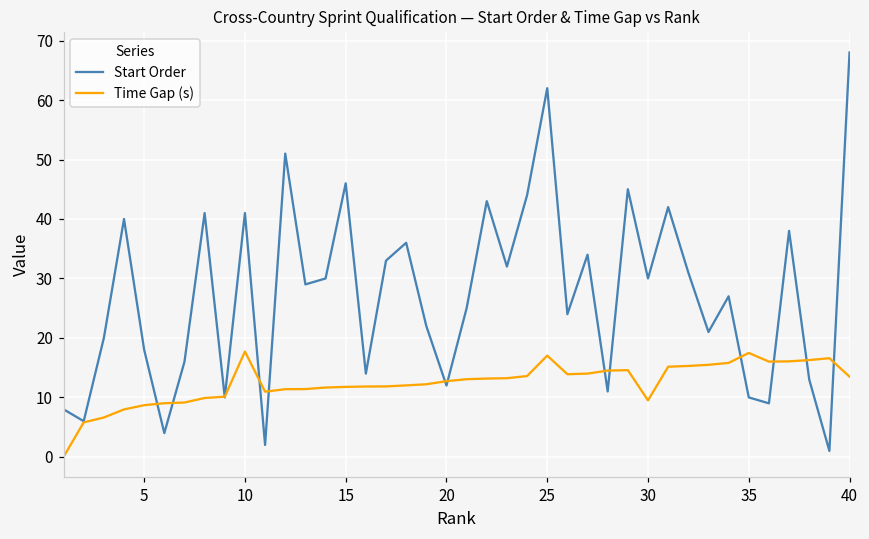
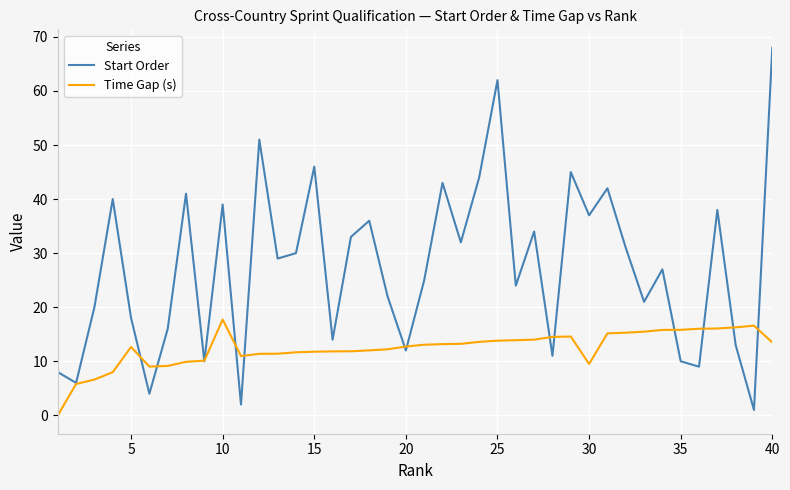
  {
    "Start Order": {
      "5": 18,
-     "10": 41,
+     "10": 39,
      "15": 46,
      "20": 12,
      "25": 62,
-     "30": 30,
+     "30": 37,
      "35": 10,
      "40": 68
    },
    "Time Gap (s)": {
-     "5": 9,
+     "5": 13,
      "10": 18,
      "15": 12,
      "20": 13,
-     "25": 17,
+     "25": 14,
      "30": 10,
-     "35": 17,
+     "35": 16,
      "40": 13
    }
  }
